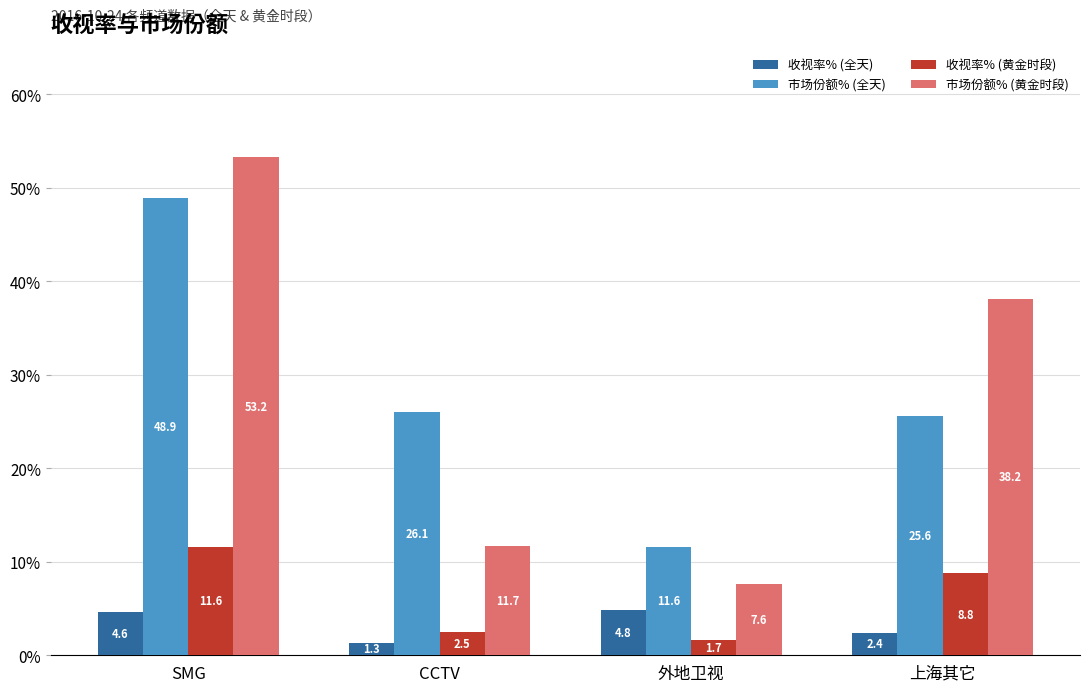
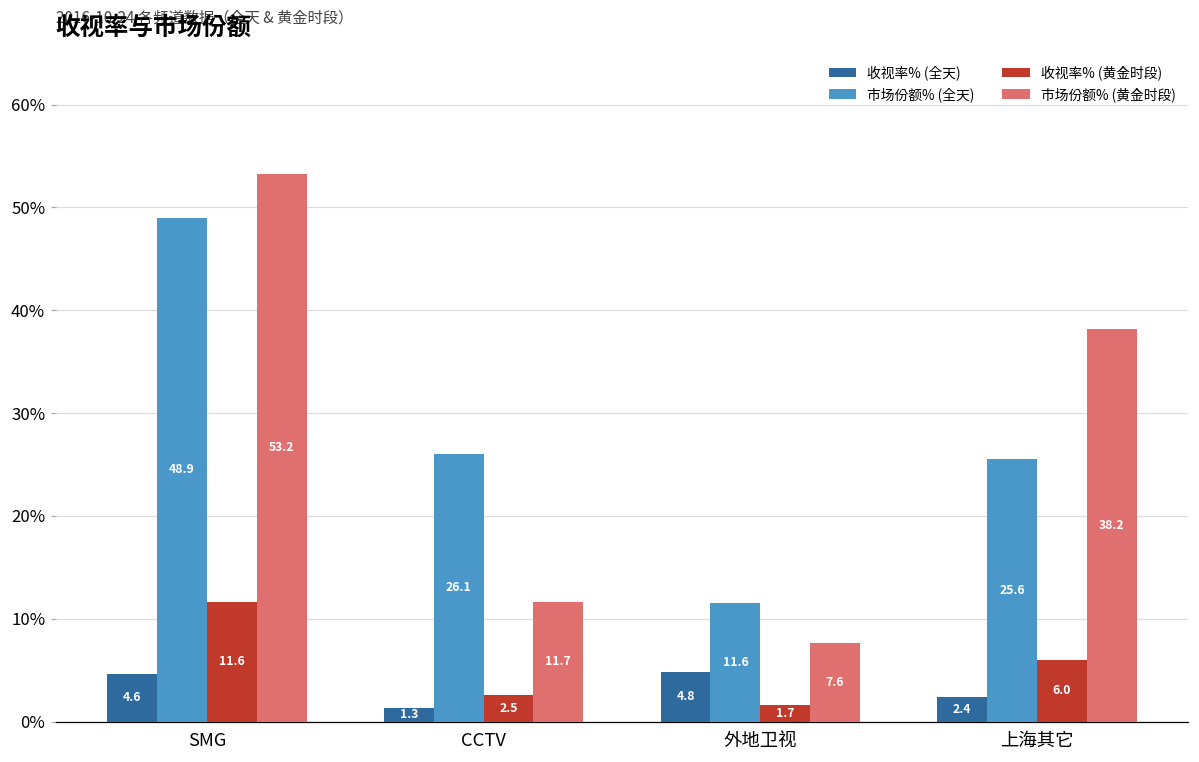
  {
    "收视率% (全天)": {
      "SMG": 4.6,
      "CCTV": 1.3,
      "外地卫视": 4.8,
      "上海其它": 2.4
    },
    "市场份额% (全天)": {
      "SMG": 48.9,
      "CCTV": 26.1,
      "外地卫视": 11.6,
      "上海其它": 25.6
    },
    "收视率% (黄金时段)": {
      "SMG": 11.6,
      "CCTV": 2.5,
      "外地卫视": 1.7,
-     "上海其它": 8.8
+     "上海其它": 6.0
    },
    "市场份额% (黄金时段)": {
      "SMG": 53.2,
      "CCTV": 11.7,
      "外地卫视": 7.6,
      "上海其它": 38.2
    }
  }
